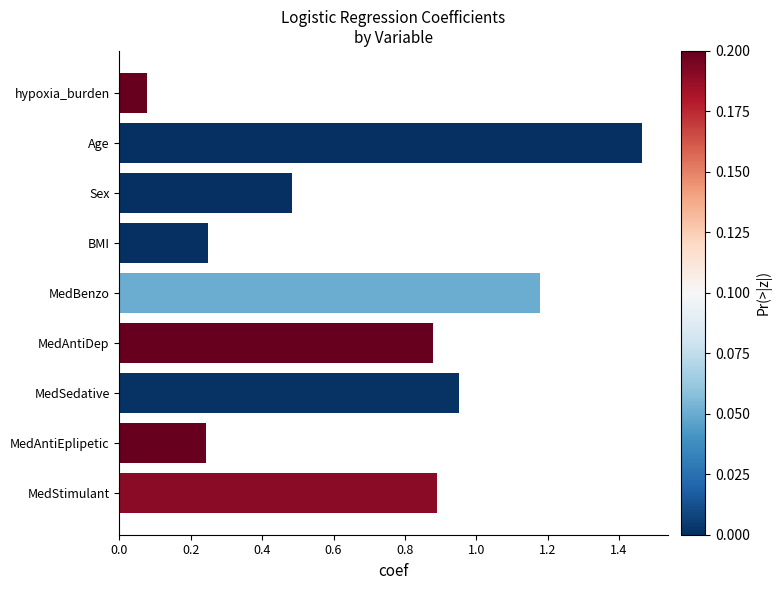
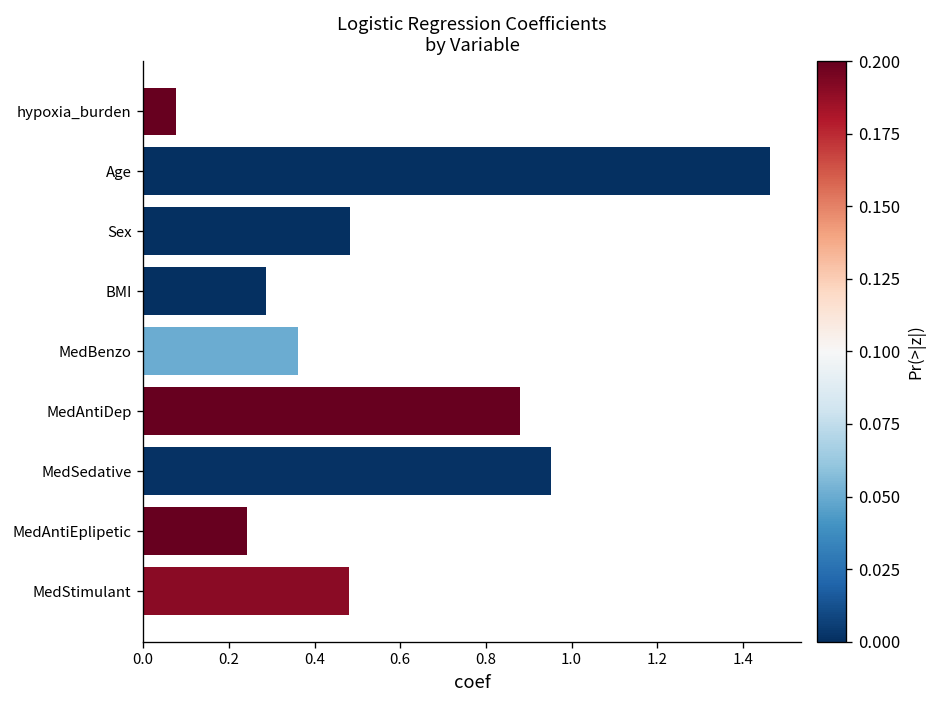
  {
    "hypoxia_burden": 0.08,
    "Age": 1.46,
    "Sex": 0.48,
-   "BMI": 0.25,
-   "MedBenzo": 1.18,
+   "BMI": 0.29,
+   "MedBenzo": 0.36,
    "MedAntiDep": 0.88,
    "MedSedative": 0.95,
    "MedAntiEplipetic": 0.24,
-   "MedStimulant": 0.89
+   "MedStimulant": 0.48
  }
